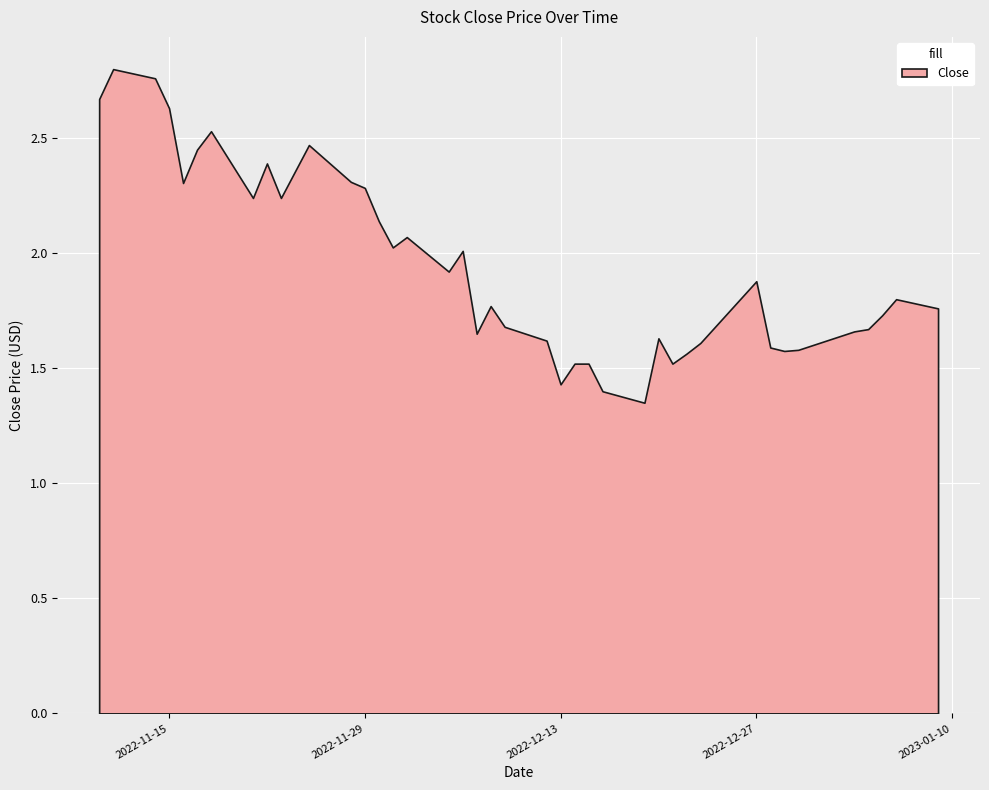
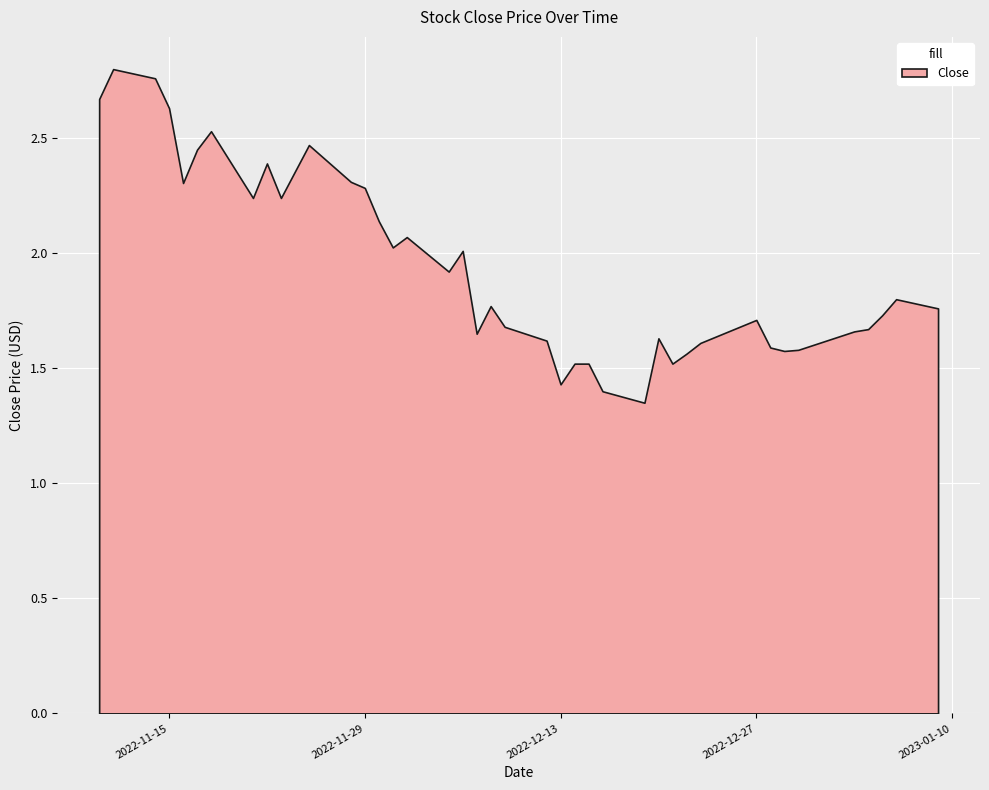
  {
    "2022-11-15": 2.63,
    "2022-11-29": 2.28,
    "2022-12-13": 1.43,
-   "2022-12-27": 1.88
+   "2022-12-27": 1.71
  }
